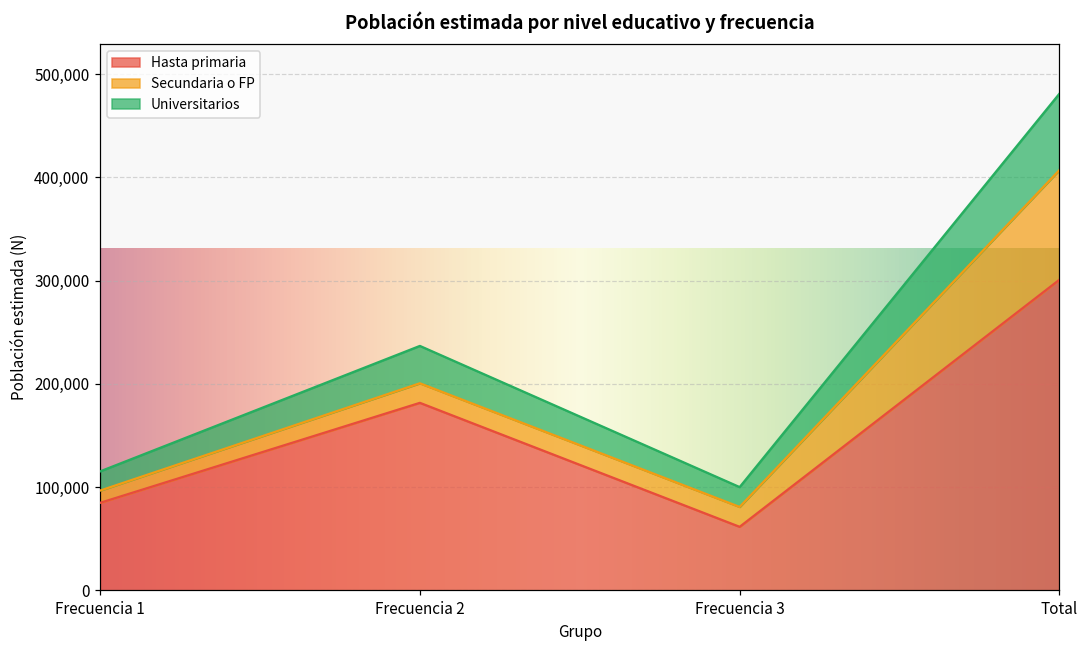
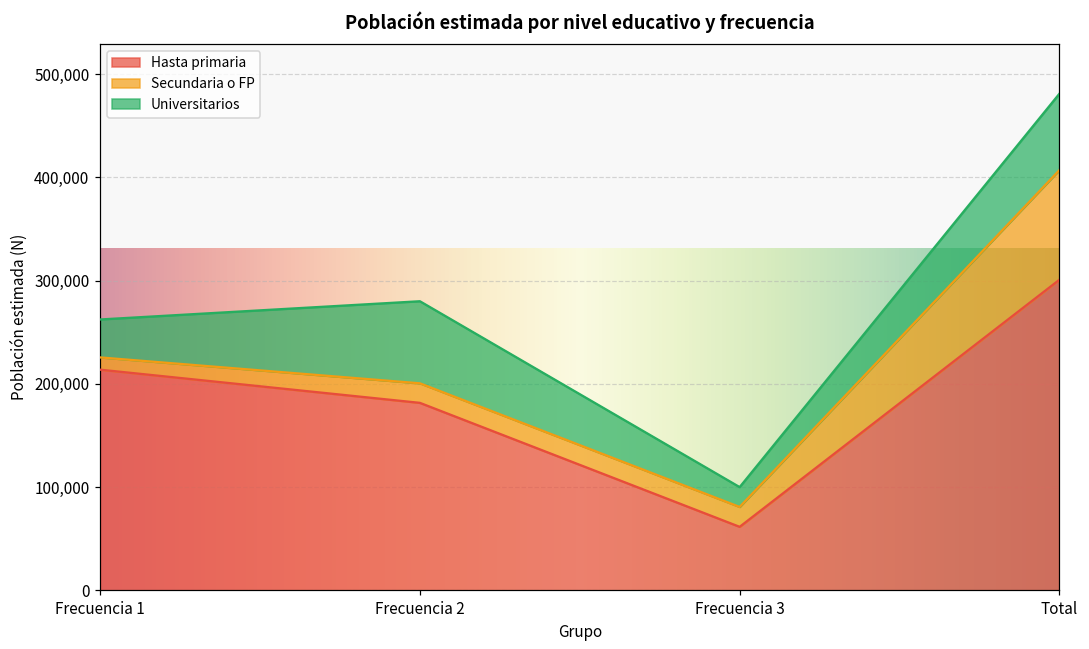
  {
    "Hasta primaria": {
-     "Frecuencia 1": "80,000",
+     "Frecuencia 1": "210,000",
      "Frecuencia 2": "180,000",
      "Frecuencia 3": "60,000",
      "Total": "300,000"
    },
    "Secundaria o FP": {
      "Frecuencia 1": "10,000",
      "Frecuencia 2": "20,000",
      "Frecuencia 3": "20,000",
      "Total": "110,000"
    },
    "Universitarios": {
-     "Frecuencia 1": "20,000",
-     "Frecuencia 2": "40,000",
+     "Frecuencia 1": "40,000",
+     "Frecuencia 2": "80,000",
      "Frecuencia 3": "20,000",
      "Total": "70,000"
    }
  }
